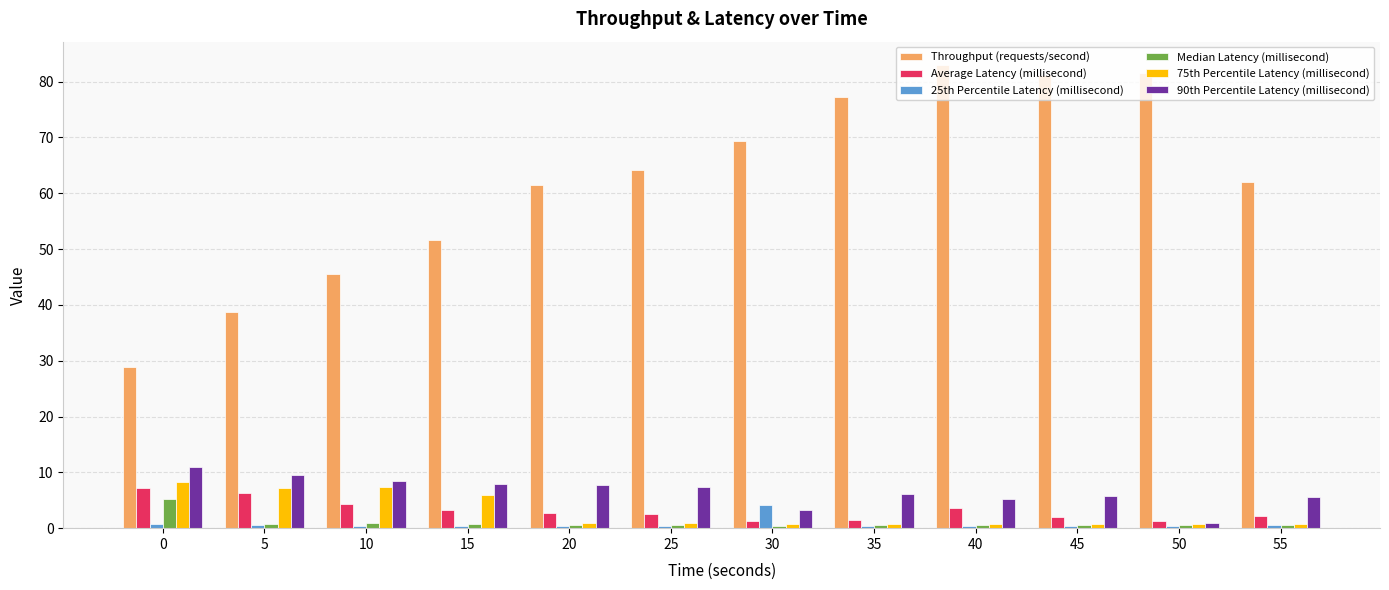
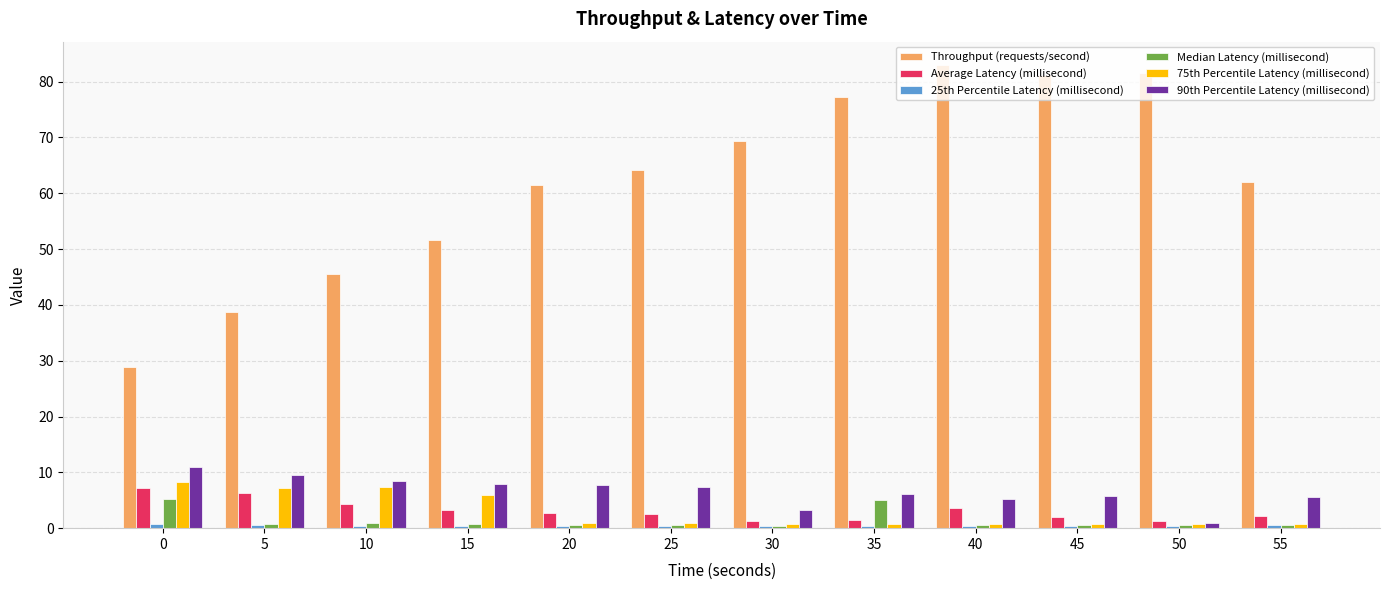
  {
    "Throughput (requests/second)": {
      "0": 29,
      "5": 39,
      "10": 46,
      "15": 52,
      "20": 61,
      "25": 64,
      "30": 69,
      "35": 77,
      "55": 62
    },
    "Average Latency (millisecond)": {
      "0": 7,
      "5": 6,
      "10": 4,
      "15": 3,
      "20": 3,
      "25": 3,
      "30": 1,
      "35": 2,
      "40": 4,
      "45": 2,
      "50": 1,
      "55": 2
    },
    "25th Percentile Latency (millisecond)": {
      "0": 1,
      "5": 1,
      "10": 0,
-     "30": 4,
+     "30": 0,
      "55": 0
    },
    "Median Latency (millisecond)": {
      "0": 5,
      "5": 1,
      "10": 1,
      "15": 1,
      "20": 1,
      "25": 1,
-     "35": 1,
+     "35": 5,
      "40": 1,
      "45": 0,
      "50": 1,
      "55": 1
    },
    "75th Percentile Latency (millisecond)": {
      "0": 8,
      "5": 7,
      "10": 7,
      "15": 6,
      "20": 1,
      "25": 1,
      "30": 1,
      "35": 1,
      "40": 1,
      "45": 1,
      "50": 1,
      "55": 1
    },
    "90th Percentile Latency (millisecond)": {
      "0": 11,
      "5": 9,
      "10": 9,
      "15": 8,
      "20": 8,
      "25": 7,
      "30": 3,
      "35": 6,
      "40": 5,
      "45": 6,
      "50": 1,
      "55": 6
    }
  }
